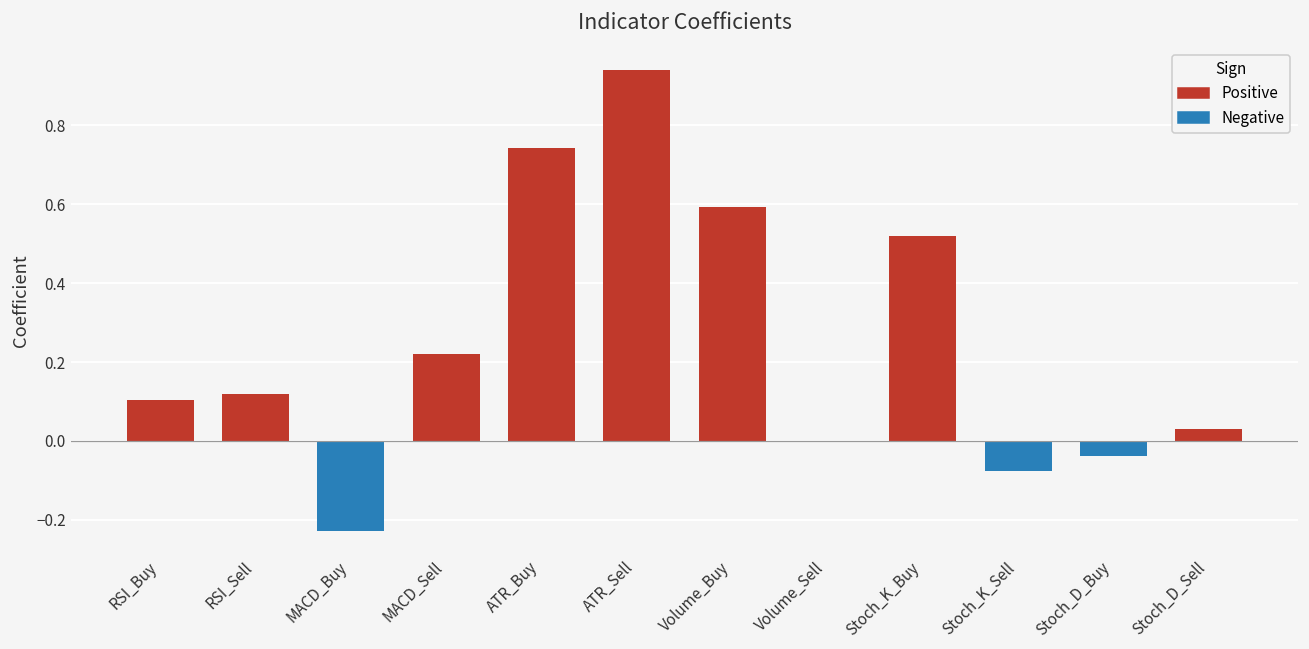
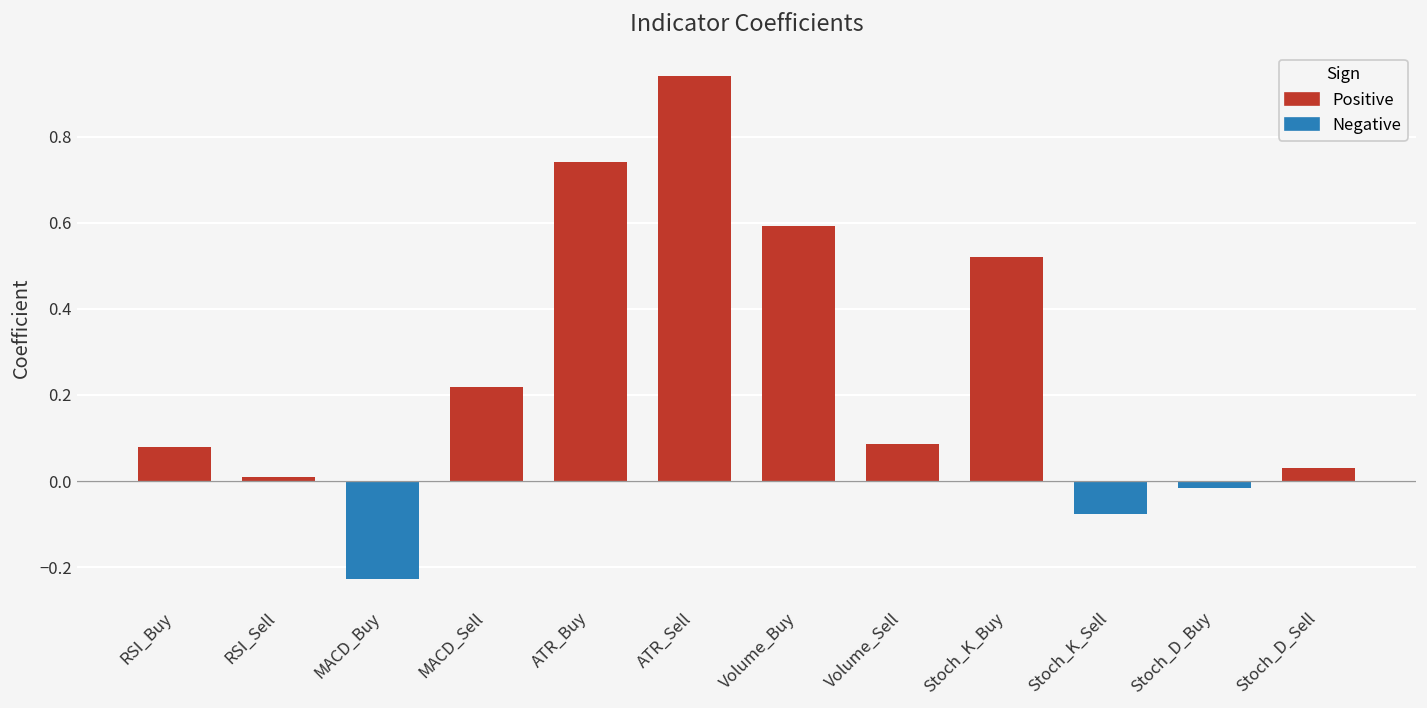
  {
-   "RSI_Buy": 0.10,
-   "RSI_Sell": 0.12,
+   "RSI_Buy": 0.08,
+   "RSI_Sell": 0.01,
    "MACD_Buy": -0.23,
    "MACD_Sell": 0.22,
    "ATR_Buy": 0.74,
    "ATR_Sell": 0.94,
    "Volume_Buy": 0.59,
-   "Volume_Sell": 0.00,
+   "Volume_Sell": 0.09,
    "Stoch_K_Buy": 0.52,
    "Stoch_K_Sell": -0.08,
-   "Stoch_D_Buy": -0.04,
+   "Stoch_D_Buy": -0.02,
    "Stoch_D_Sell": 0.03
  }
